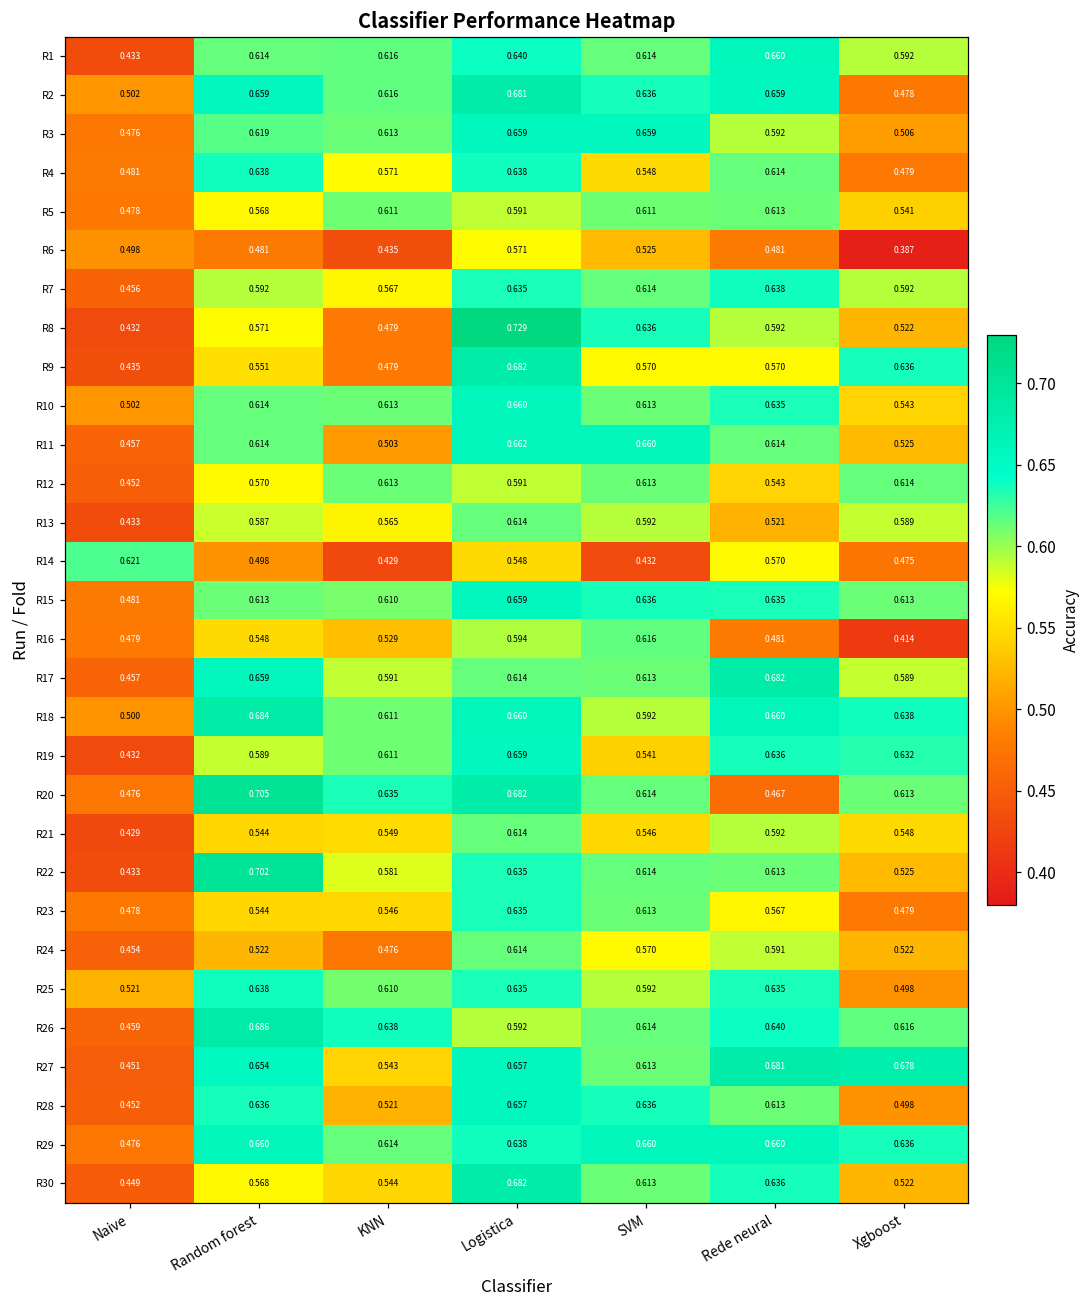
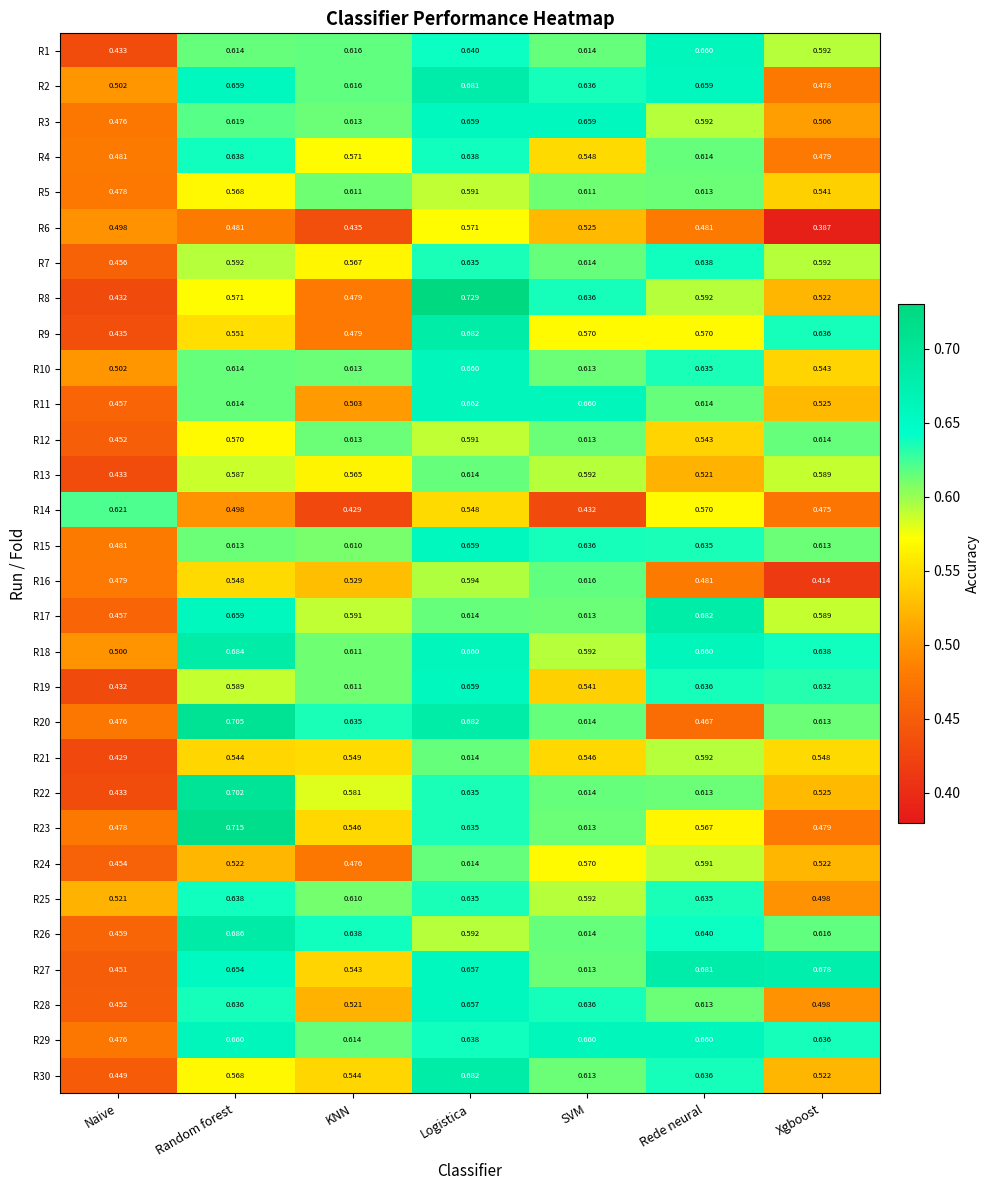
  {
    "R23": {
      "Naive": 0.478,
-     "Random forest": 0.544,
+     "Random forest": 0.715,
      "KNN": 0.546,
      "Logistica": 0.635,
      "SVM": 0.613,
      "Rede neural": 0.567,
      "Xgboost": 0.479
    }
  }
